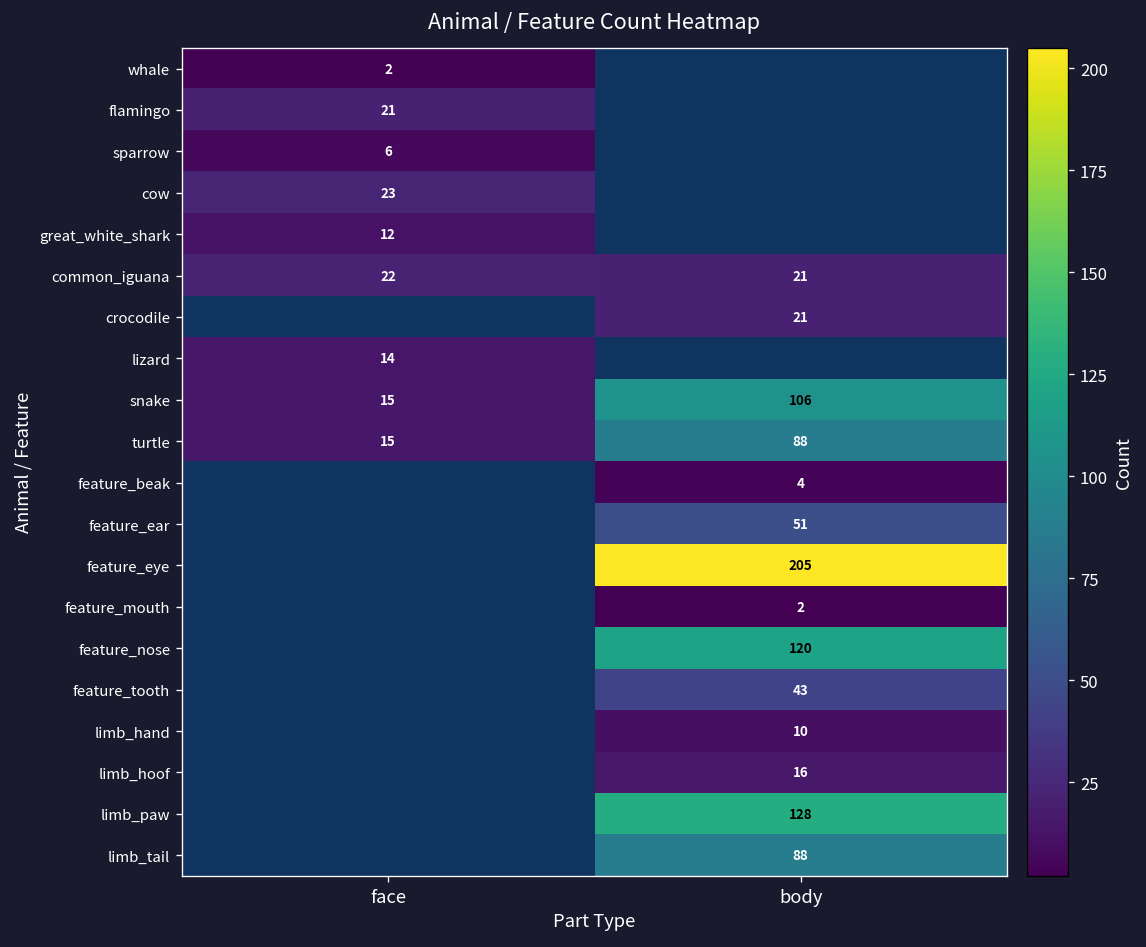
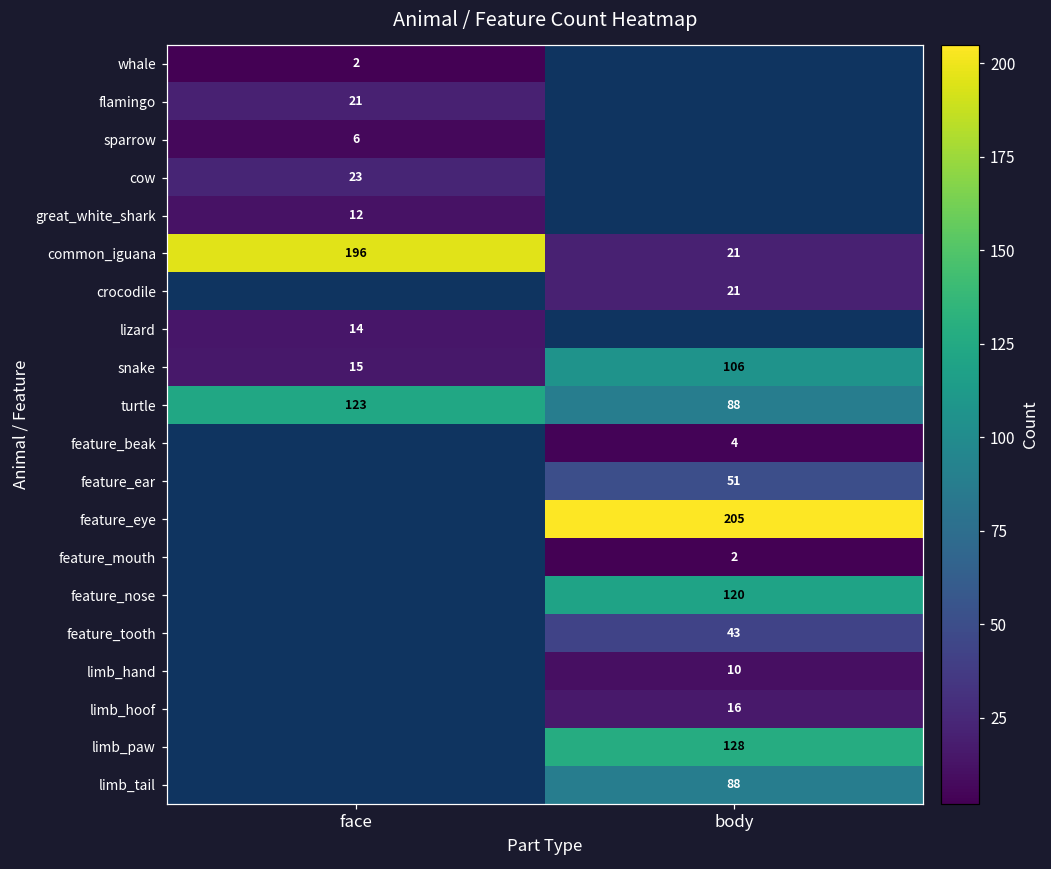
  {
    "whale": {
      "face": 2
    },
    "flamingo": {
      "face": 21
    },
    "sparrow": {
      "face": 6
    },
    "cow": {
      "face": 23
    },
    "great_white_shark": {
      "face": 12
    },
    "common_iguana": {
-     "face": 22,
+     "face": 196,
      "body": 21
    },
    "crocodile": {
      "body": 21
    },
    "lizard": {
      "face": 14
    },
    "snake": {
      "face": 15,
      "body": 106
    },
    "turtle": {
-     "face": 15,
+     "face": 123,
      "body": 88
    },
    "feature_beak": {
      "body": 4
    },
    "feature_ear": {
      "body": 51
    },
    "feature_eye": {
      "body": 205
    },
    "feature_mouth": {
      "body": 2
    },
    "feature_nose": {
      "body": 120
    },
    "feature_tooth": {
      "body": 43
    },
    "limb_hand": {
      "body": 10
    },
    "limb_hoof": {
      "body": 16
    },
    "limb_paw": {
      "body": 128
    },
    "limb_tail": {
      "body": 88
    }
  }
